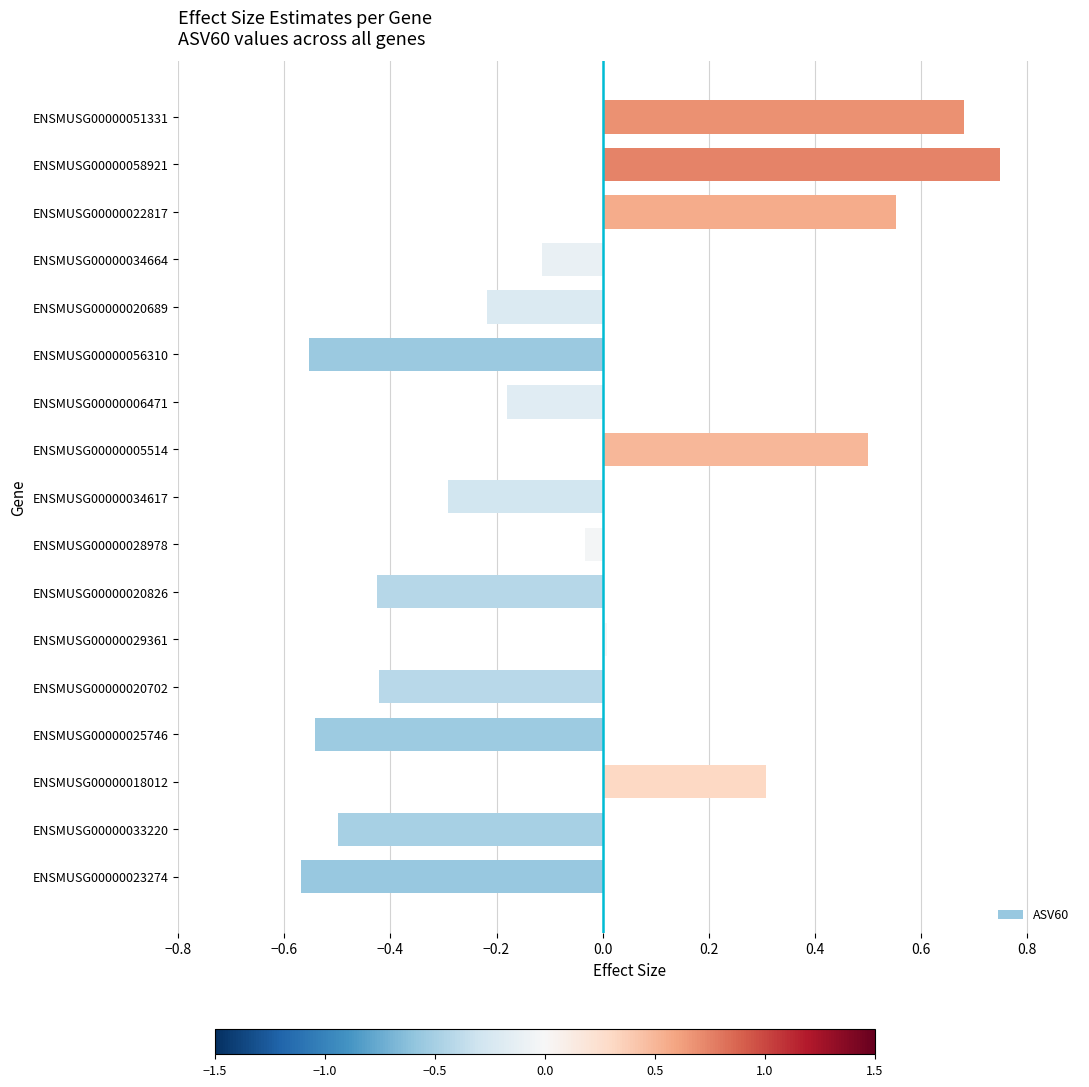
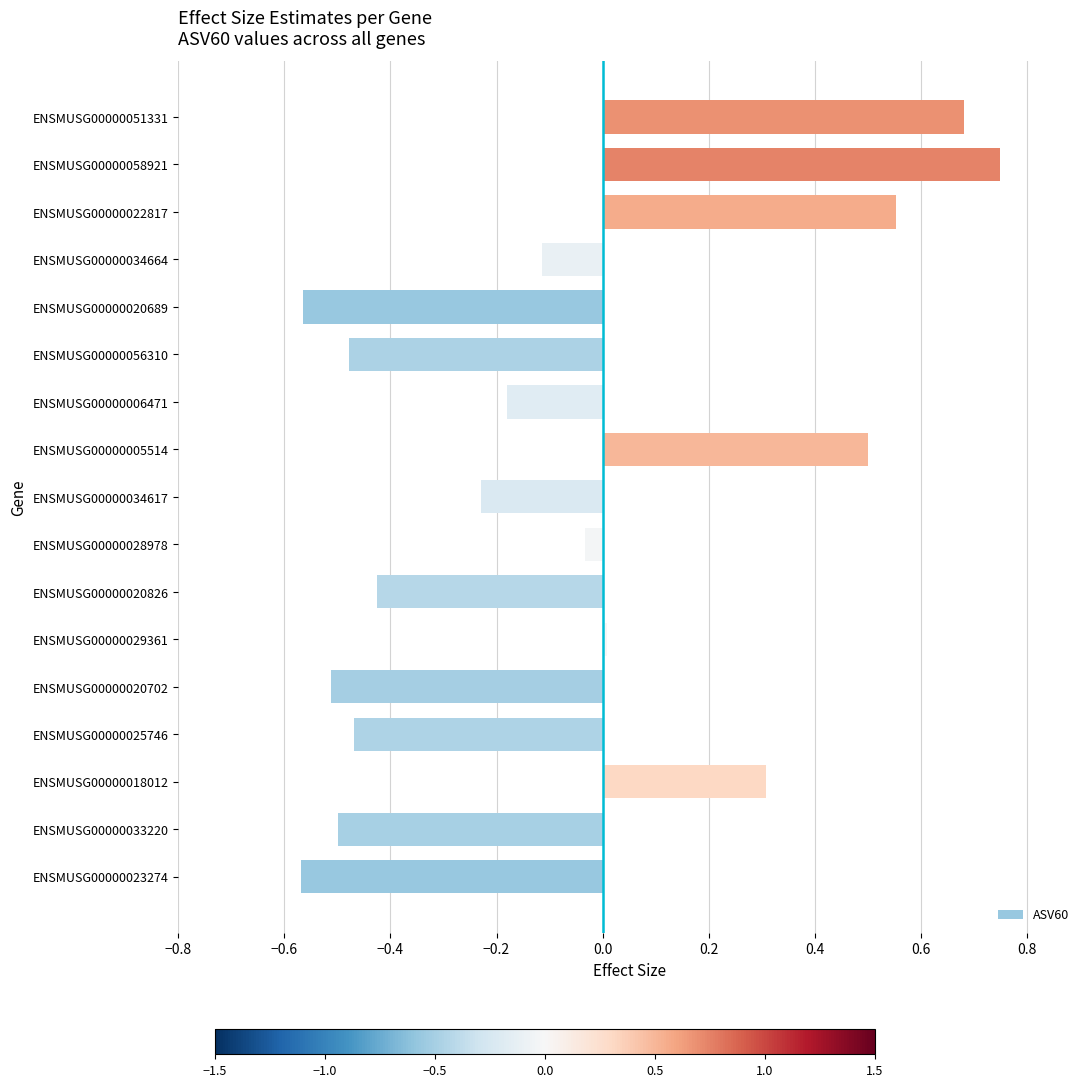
  {
    "ENSMUSG00000051331": 0.68,
    "ENSMUSG00000058921": 0.75,
    "ENSMUSG00000022817": 0.55,
    "ENSMUSG00000034664": -0.11,
-   "ENSMUSG00000020689": -0.22,
-   "ENSMUSG00000056310": -0.55,
+   "ENSMUSG00000020689": -0.57,
+   "ENSMUSG00000056310": -0.48,
    "ENSMUSG00000006471": -0.18,
    "ENSMUSG00000005514": 0.50,
-   "ENSMUSG00000034617": -0.29,
+   "ENSMUSG00000034617": -0.23,
    "ENSMUSG00000028978": -0.03,
    "ENSMUSG00000020826": -0.43,
    "ENSMUSG00000029361": 0.01,
-   "ENSMUSG00000020702": -0.42,
-   "ENSMUSG00000025746": -0.54,
+   "ENSMUSG00000020702": -0.51,
+   "ENSMUSG00000025746": -0.47,
    "ENSMUSG00000018012": 0.31,
    "ENSMUSG00000033220": -0.50,
    "ENSMUSG00000023274": -0.57
  }
